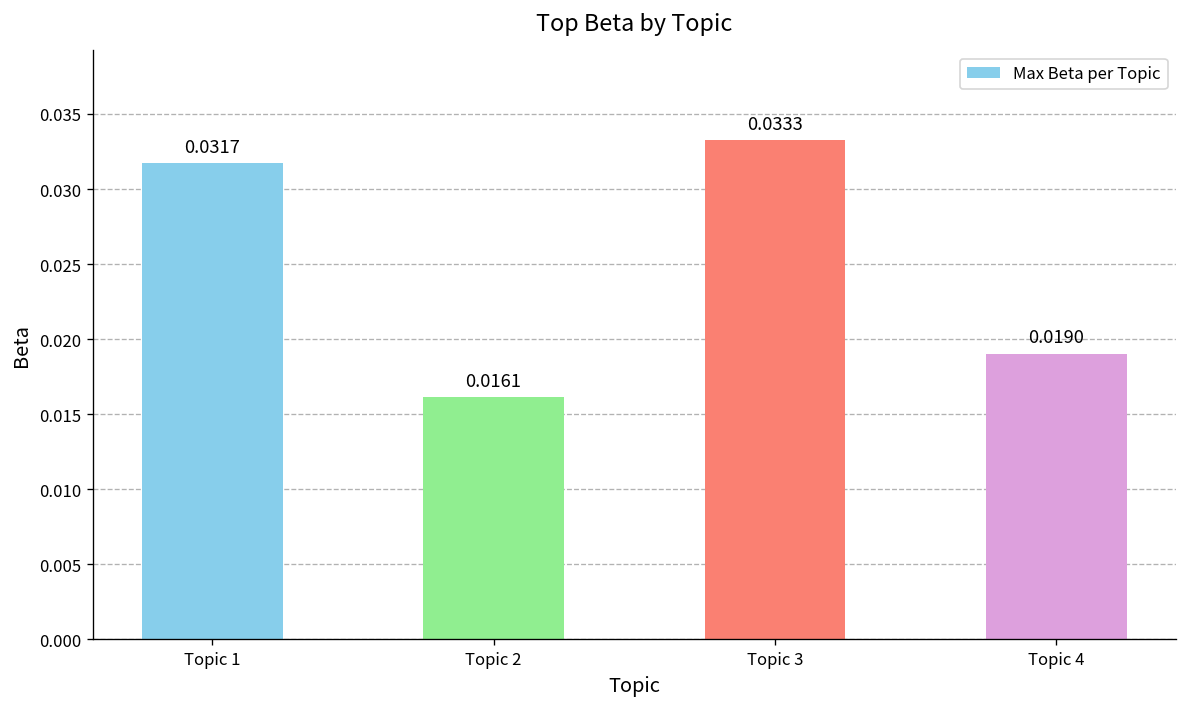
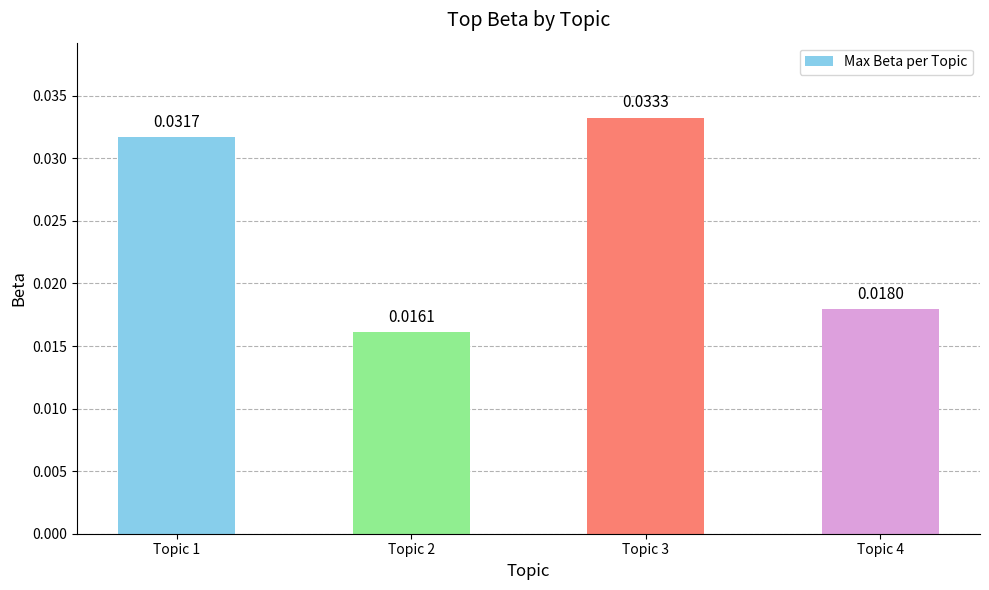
  {
    "Topic 1": 0.0317,
    "Topic 2": 0.0161,
    "Topic 3": 0.0333,
-   "Topic 4": 0.0190
+   "Topic 4": 0.0180
  }
